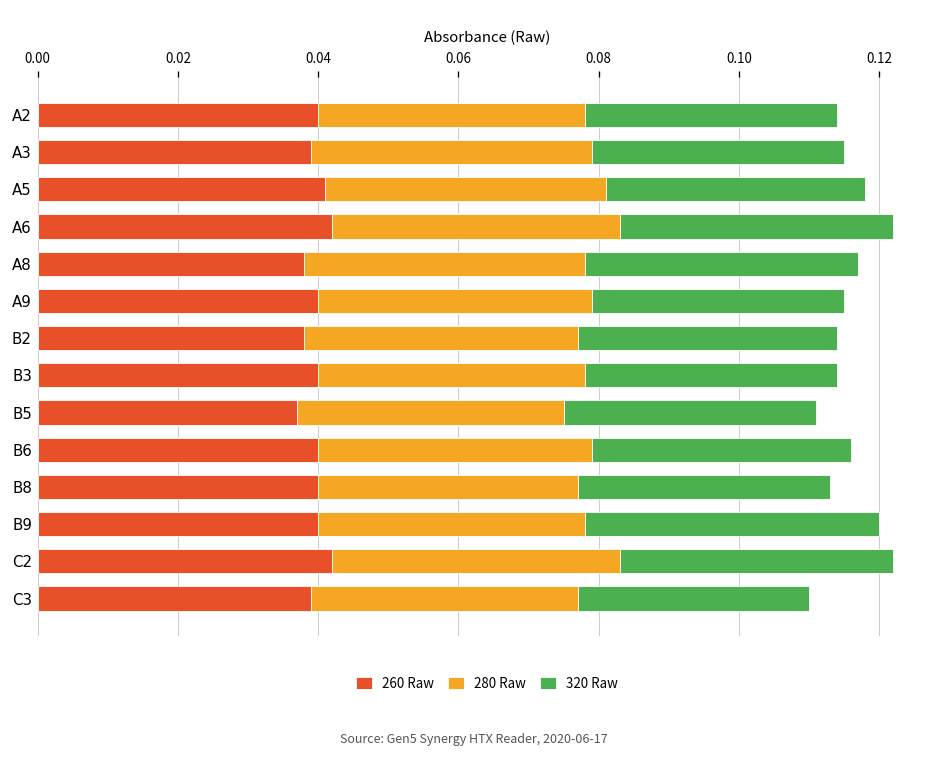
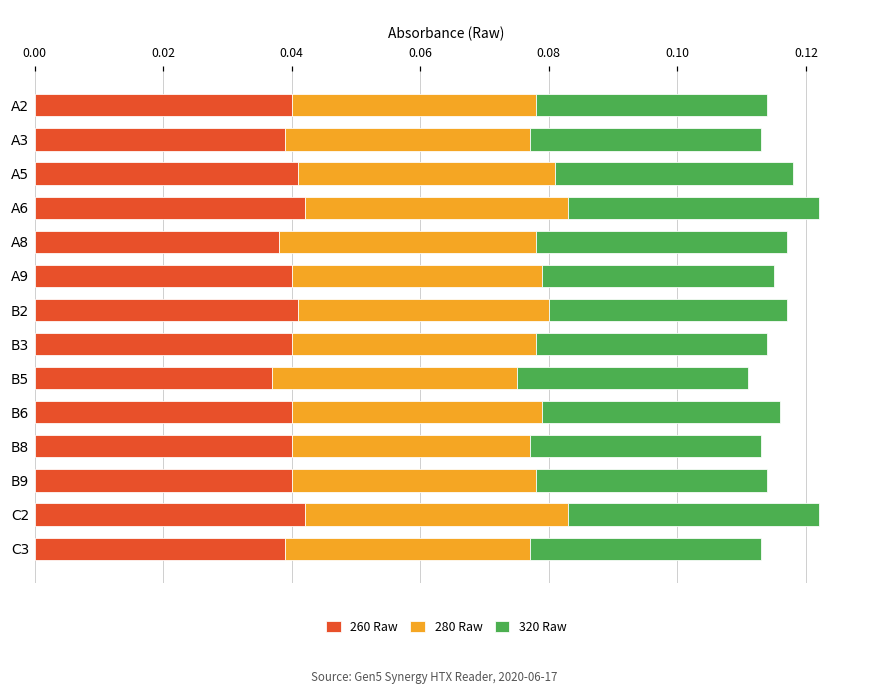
  {
    "260 Raw": {
      "A2": 0.040,
      "A3": 0.039,
      "A5": 0.041,
      "A6": 0.042,
      "A8": 0.038,
      "A9": 0.040,
-     "B2": 0.038,
+     "B2": 0.041,
      "B3": 0.040,
      "B5": 0.037,
      "B6": 0.040,
      "B8": 0.040,
      "B9": 0.040,
      "C2": 0.042,
      "C3": 0.039
    },
    "280 Raw": {
      "A2": 0.038,
-     "A3": 0.040,
+     "A3": 0.038,
      "A5": 0.040,
      "A6": 0.041,
      "A8": 0.040,
      "A9": 0.039,
      "B2": 0.039,
      "B3": 0.038,
      "B5": 0.038,
      "B6": 0.039,
      "B8": 0.037,
      "B9": 0.038,
      "C2": 0.041,
      "C3": 0.038
    },
    "320 Raw": {
      "A2": 0.036,
      "A3": 0.036,
      "A5": 0.037,
      "A6": 0.039,
      "A8": 0.039,
      "A9": 0.036,
      "B2": 0.037,
      "B3": 0.036,
      "B5": 0.036,
      "B6": 0.037,
      "B8": 0.036,
-     "B9": 0.042,
+     "B9": 0.036,
      "C2": 0.039,
-     "C3": 0.033
+     "C3": 0.036
    }
  }
